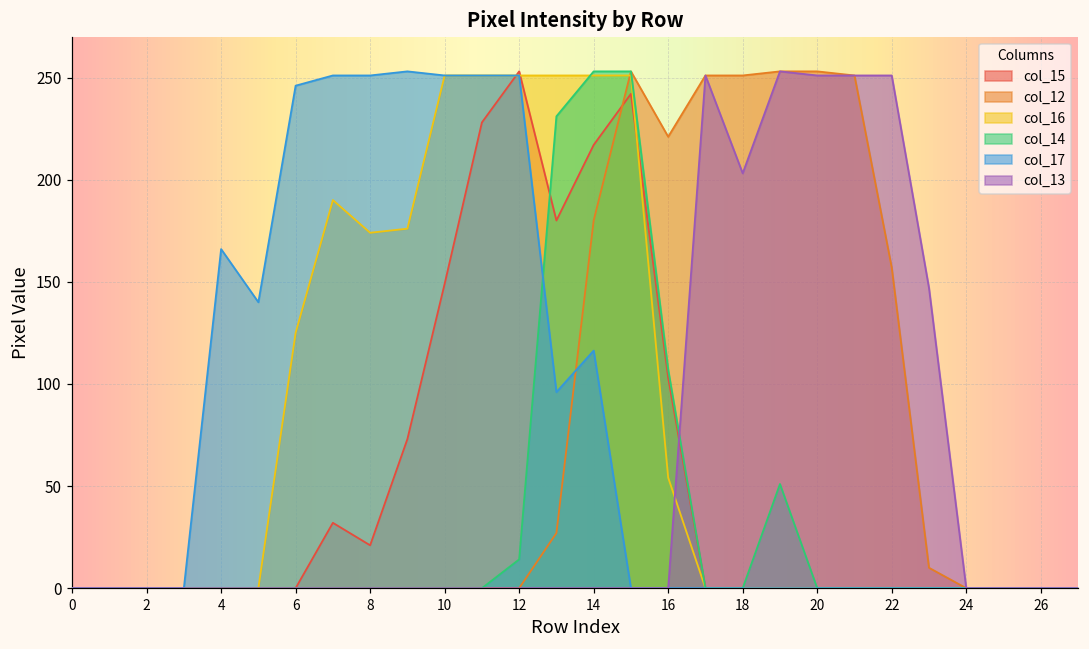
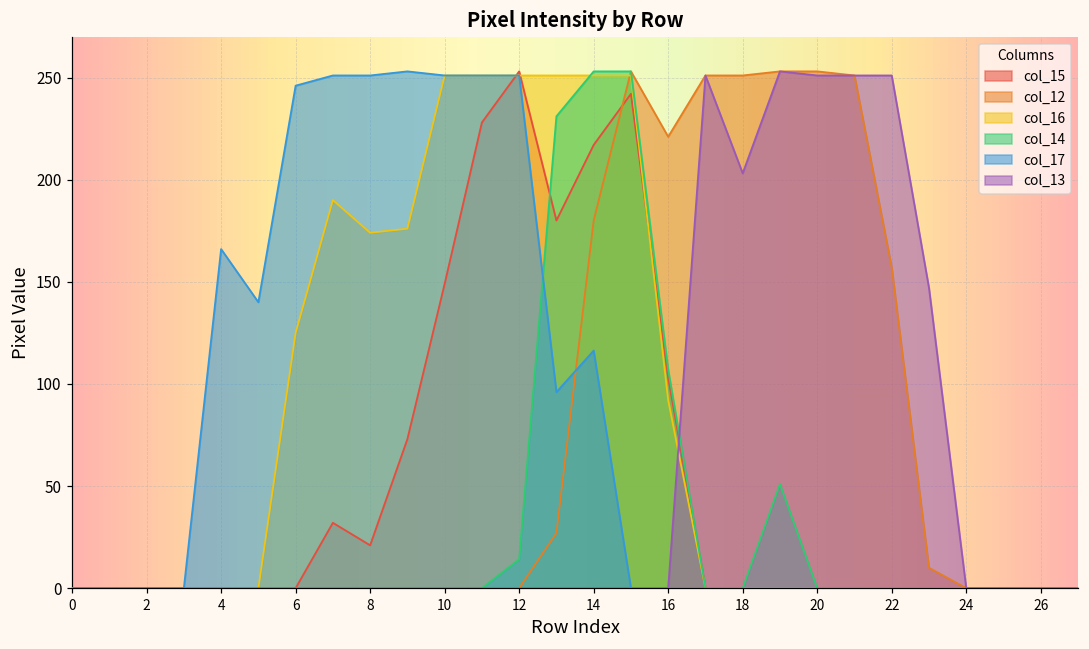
  {
    "col_16": {
      "6": 125,
      "8": 174,
      "14": 251,
-     "16": 54
+     "16": 92
    },
    "col_14": {
      "12": 14,
      "14": 253,
      "16": 107
    },
    "col_17": {
      "4": 166,
      "6": 246,
      "8": 251,
      "14": 116
    },
    "col_13": {
      "14": 0,
      "18": 203,
      "20": 251,
      "22": 251
    }
  }
